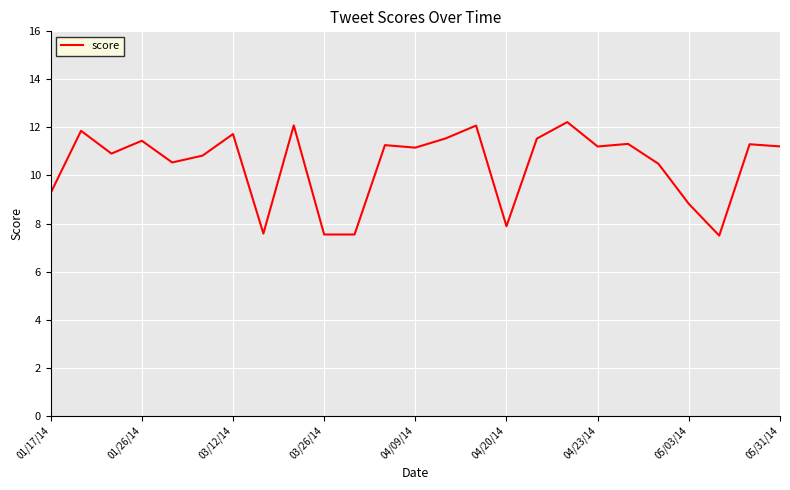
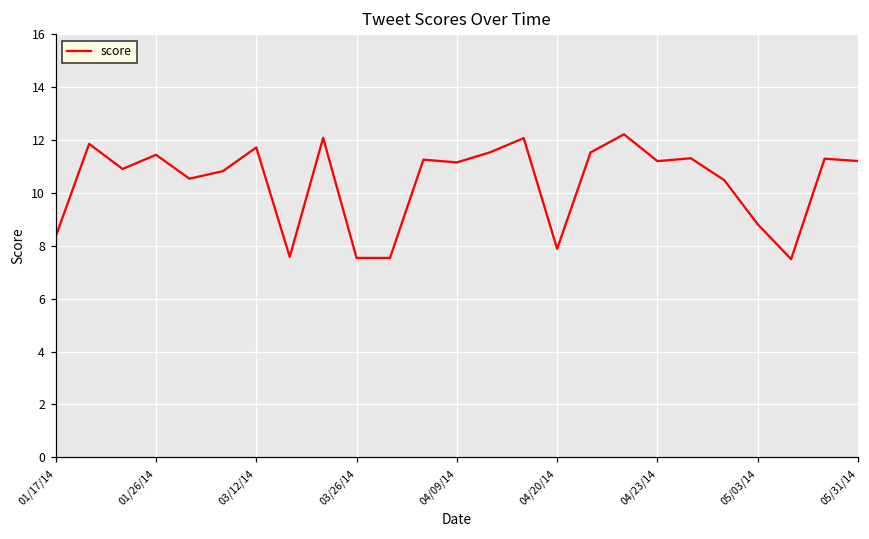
  {
-   "01/17/14": 9.3,
+   "01/17/14": 8.4,
    "04/09/14": 11.2,
    "05/03/14": 8.8,
    "05/31/14": 11.2
  }
